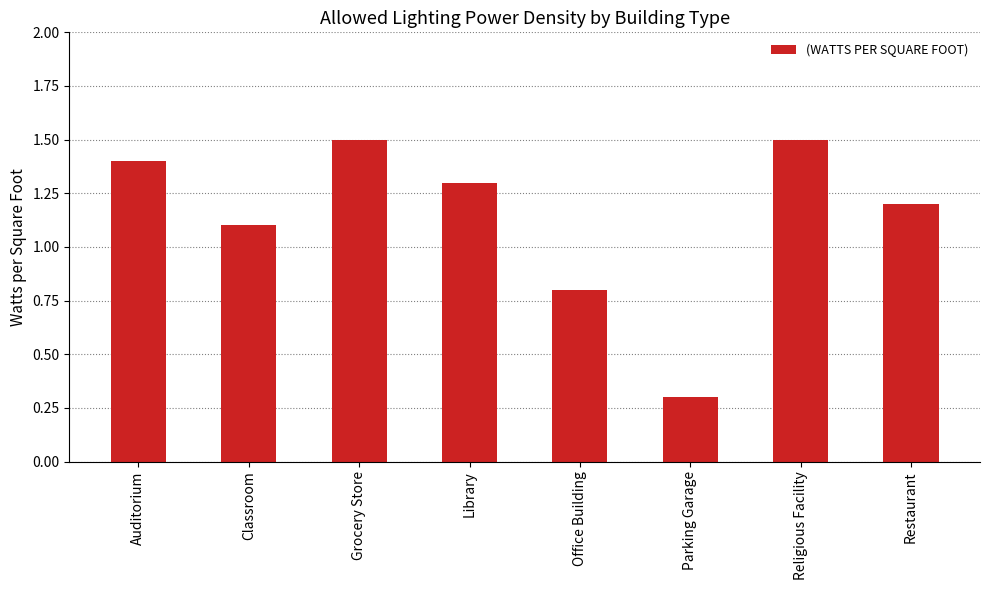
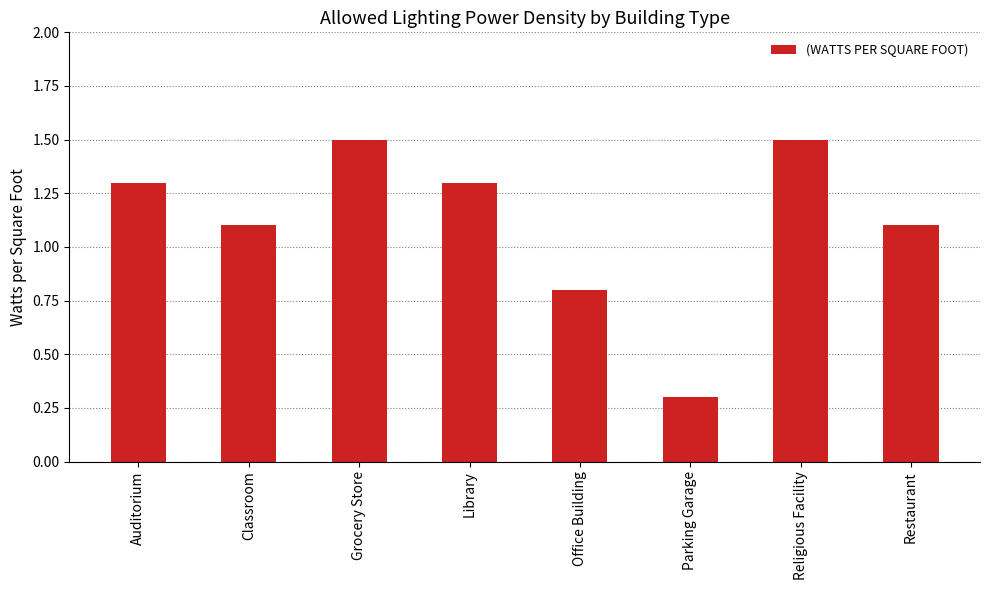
  {
-   "Auditorium": 1.4,
+   "Auditorium": 1.3,
    "Classroom": 1.1,
    "Grocery Store": 1.5,
    "Library": 1.3,
    "Office Building": 0.8,
    "Parking Garage": 0.3,
    "Religious Facility": 1.5,
-   "Restaurant": 1.2
+   "Restaurant": 1.1
  }
